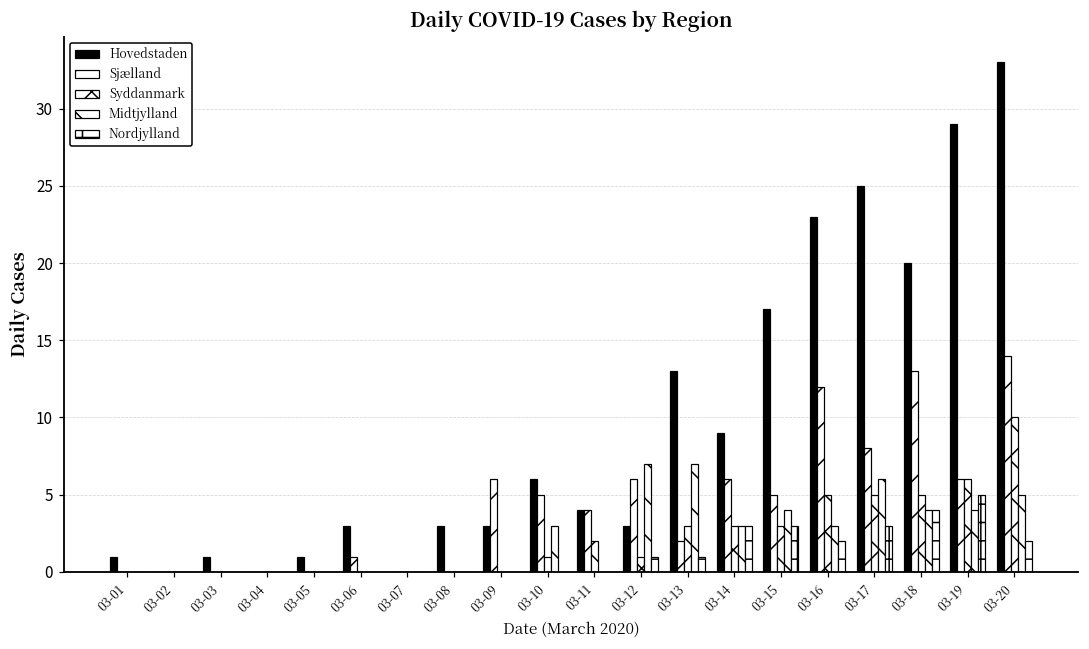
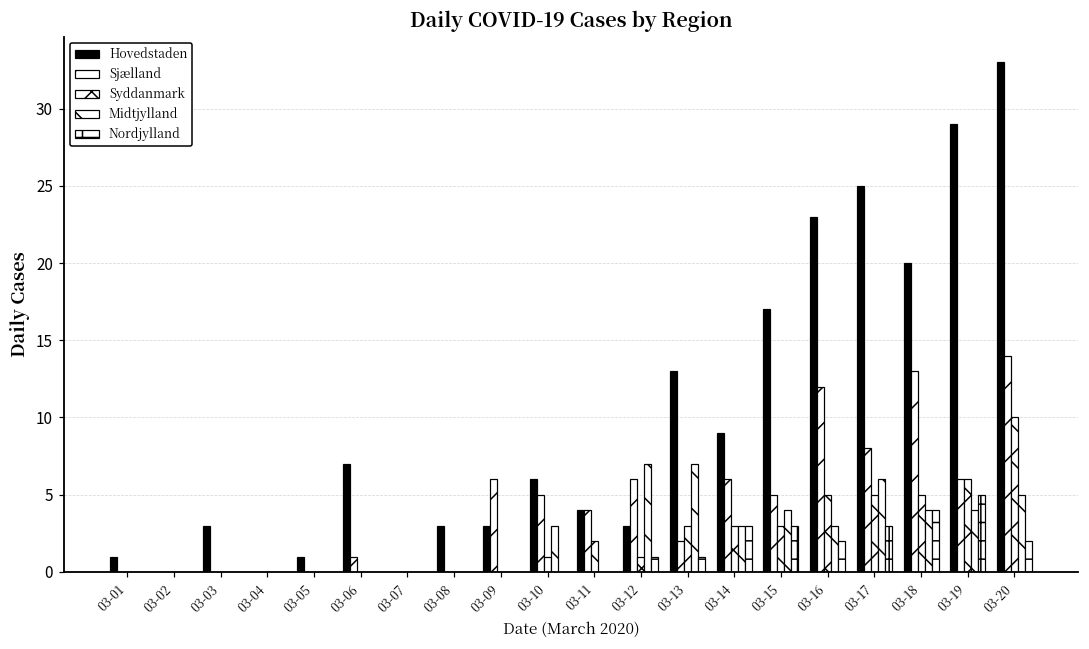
  {
    "Hovedstaden": {
      "03-01": 1,
      "03-02": 0,
-     "03-03": 1,
+     "03-03": 3,
      "03-04": 0,
      "03-05": 1,
-     "03-06": 3,
+     "03-06": 7,
      "03-07": 0,
      "03-08": 3,
      "03-09": 3,
      "03-10": 6,
      "03-11": 4,
      "03-12": 3,
      "03-13": 13,
      "03-14": 9,
      "03-15": 17,
      "03-16": 23,
      "03-17": 25,
      "03-18": 20,
      "03-19": 29,
      "03-20": 33
    }
  }
